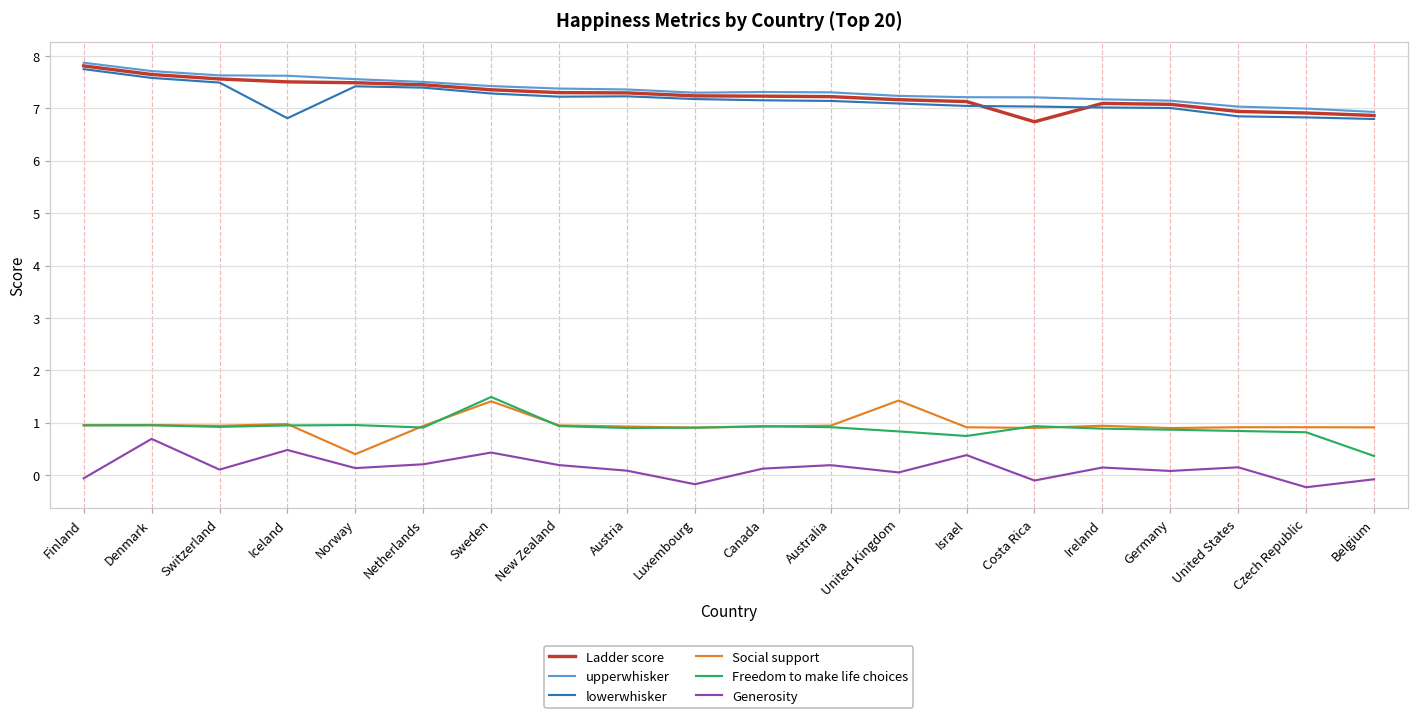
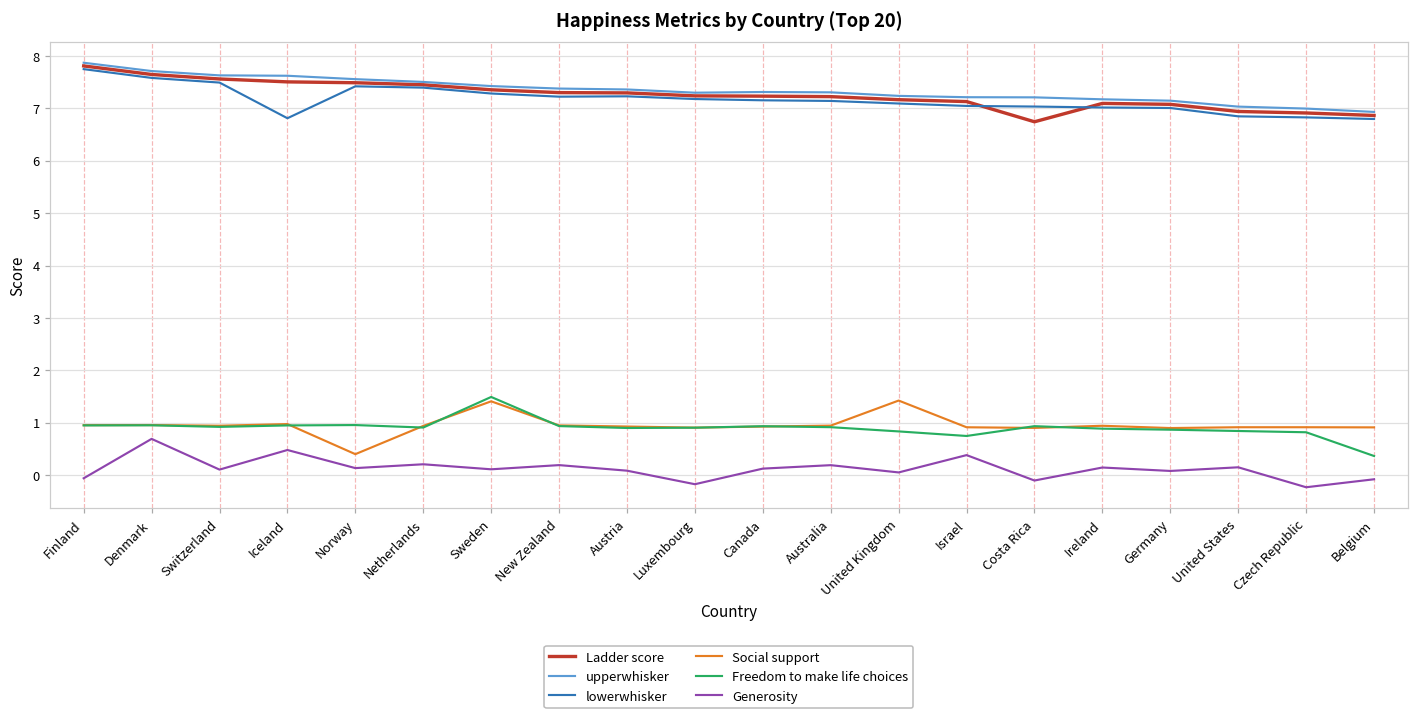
  {
    "Ladder score": {
      "Finland": 7.8,
      "Denmark": 7.6,
      "Switzerland": 7.6,
      "Iceland": 7.5,
      "Norway": 7.5,
      "Sweden": 7.4,
      "New Zealand": 7.3,
      "Austria": 7.3,
      "Luxembourg": 7.2,
      "Canada": 7.2,
      "Australia": 7.2,
      "United Kingdom": 7.2,
      "Israel": 7.1,
      "Costa Rica": 6.7,
      "Ireland": 7.1,
      "Germany": 7.1,
      "United States": 6.9,
      "Czech Republic": 6.9,
      "Belgium": 6.9
    },
    "upperwhisker": {
      "Finland": 7.9,
      "Denmark": 7.7,
      "Switzerland": 7.6,
      "Iceland": 7.6,
      "Norway": 7.6,
      "Netherlands": 7.5,
      "Sweden": 7.4,
      "New Zealand": 7.4,
      "Austria": 7.4,
      "Luxembourg": 7.3,
      "Canada": 7.3,
      "Australia": 7.3,
      "United Kingdom": 7.2,
      "Israel": 7.2,
      "Costa Rica": 7.2,
      "Ireland": 7.2,
      "Germany": 7.1,
      "United States": 7.0,
      "Czech Republic": 7.0,
      "Belgium": 6.9
    },
    "lowerwhisker": {
      "Finland": 7.7,
      "Denmark": 7.6,
      "Switzerland": 7.5,
      "Iceland": 6.8,
      "Norway": 7.4,
      "Sweden": 7.3,
      "New Zealand": 7.2,
      "Austria": 7.2,
      "Luxembourg": 7.2,
      "Canada": 7.2,
      "Australia": 7.1,
      "United Kingdom": 7.1,
      "Israel": 7.0,
      "Costa Rica": 7.0,
      "Ireland": 7.0,
      "Germany": 7.0,
      "United States": 6.8,
      "Czech Republic": 6.8,
      "Belgium": 6.8
    },
    "Social support": {
      "Norway": 0.4,
      "Sweden": 1.4,
      "United Kingdom": 1.4,
      "Israel": 0.9,
      "Ireland": 0.9,
      "United States": 0.9,
      "Czech Republic": 0.9,
      "Belgium": 0.9
    },
    "Freedom to make life choices": {
      "Norway": 1.0,
      "Sweden": 1.5,
      "United Kingdom": 0.8,
      "Israel": 0.7,
      "Ireland": 0.9,
      "United States": 0.8,
      "Czech Republic": 0.8,
      "Belgium": 0.4
    },
    "Generosity": {
      "Finland": -0.1,
      "Denmark": 0.7,
      "Switzerland": 0.1,
      "Iceland": 0.5,
      "Norway": 0.1,
      "Netherlands": 0.2,
-     "Sweden": 0.4,
+     "Sweden": 0.1,
      "New Zealand": 0.2,
      "Austria": 0.1,
      "Luxembourg": -0.2,
      "Canada": 0.1,
      "Australia": 0.2,
      "United Kingdom": 0.1,
      "Israel": 0.4,
      "Costa Rica": -0.1,
      "Ireland": 0.1,
      "Germany": 0.1,
      "United States": 0.1,
      "Czech Republic": -0.2,
      "Belgium": -0.1
    }
  }
